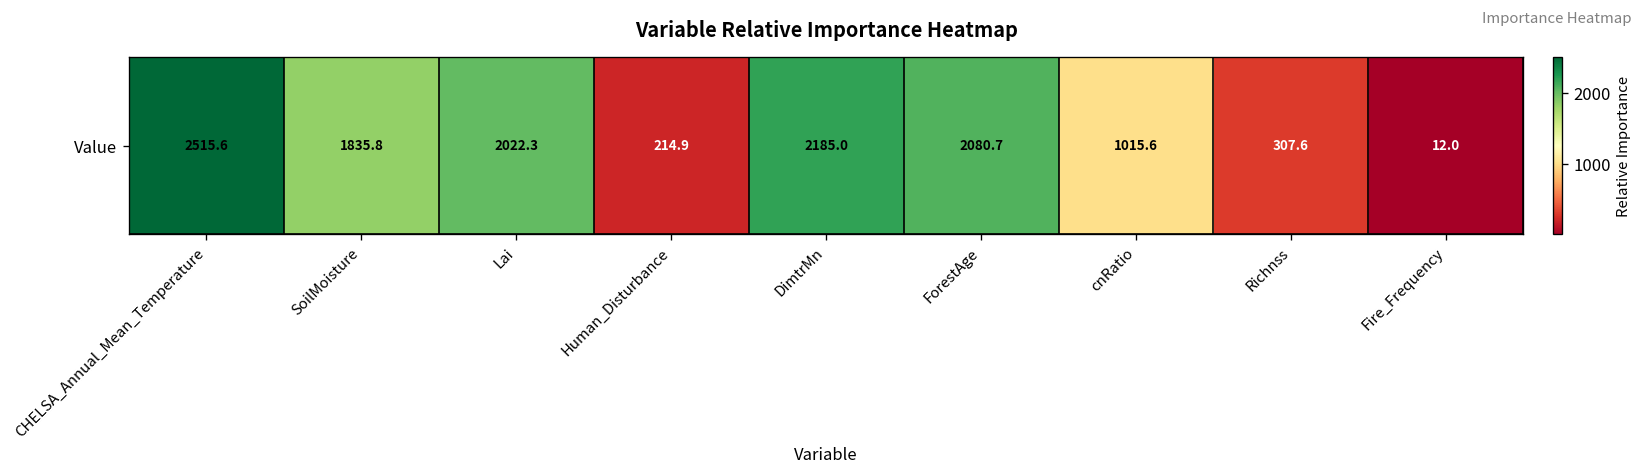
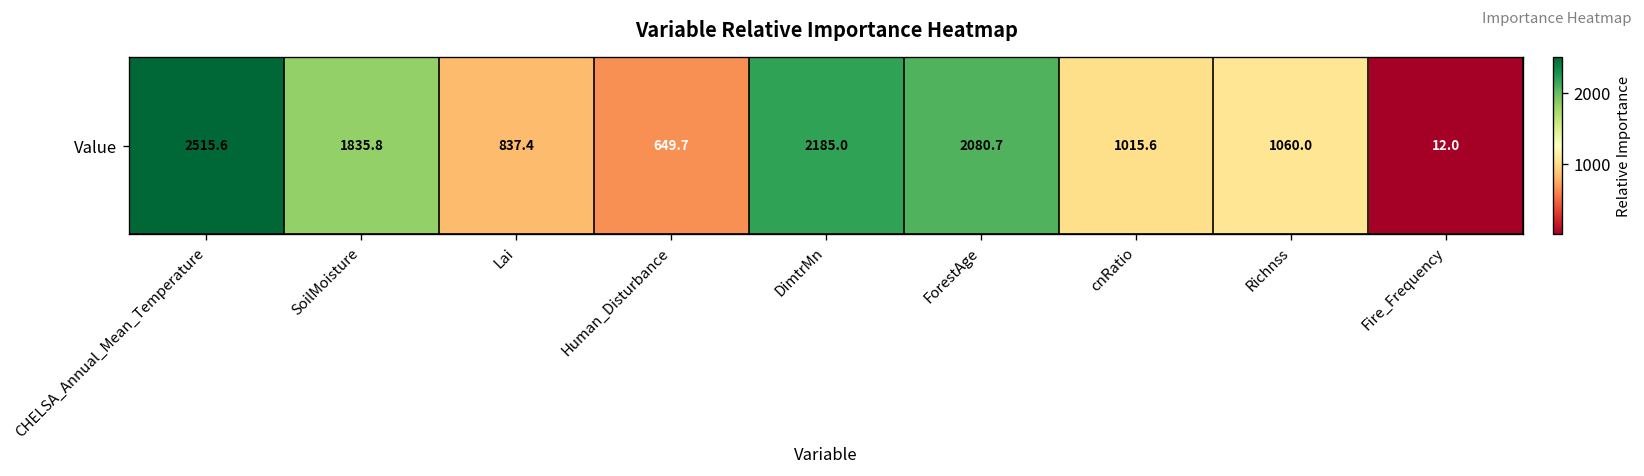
  {
    "Value": {
      "CHELSA_Annual_Mean_Temperature": 2515.6,
      "SoilMoisture": 1835.8,
-     "Lai": 2022.3,
-     "Human_Disturbance": 214.9,
+     "Lai": 837.4,
+     "Human_Disturbance": 649.7,
      "DimtrMn": 2185.0,
      "ForestAge": 2080.7,
      "cnRatio": 1015.6,
-     "Richnss": 307.6,
+     "Richnss": 1060.0,
      "Fire_Frequency": 12.0
    }
  }
